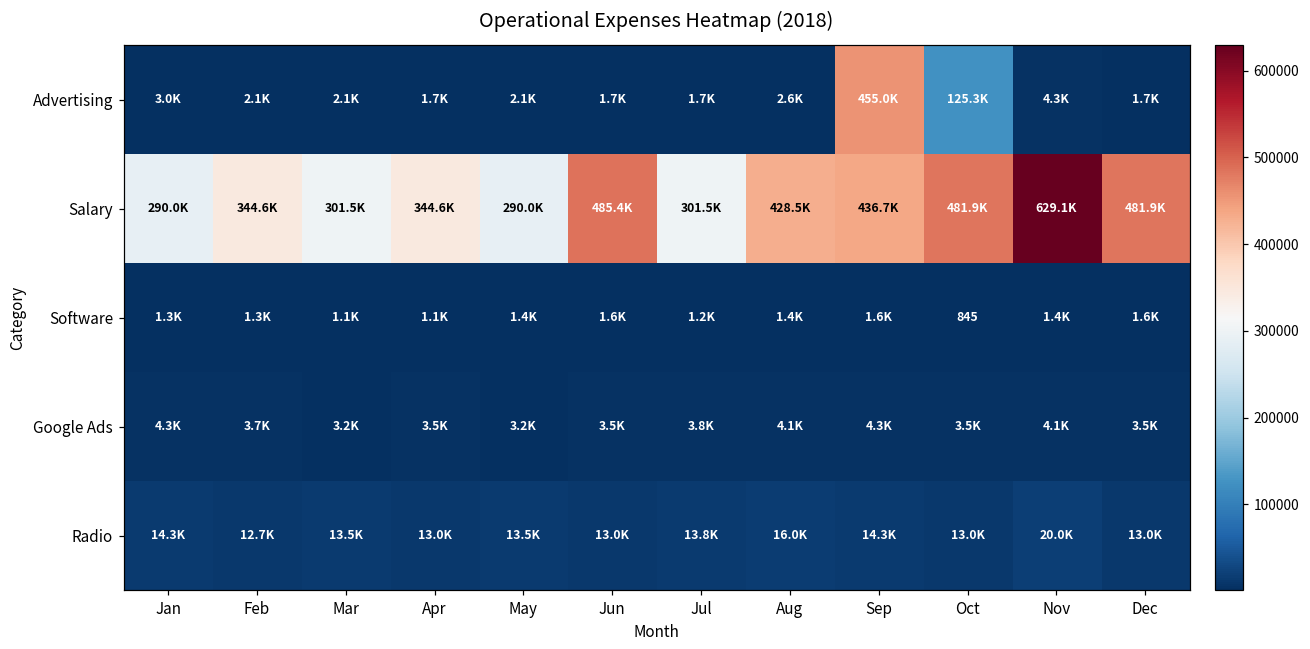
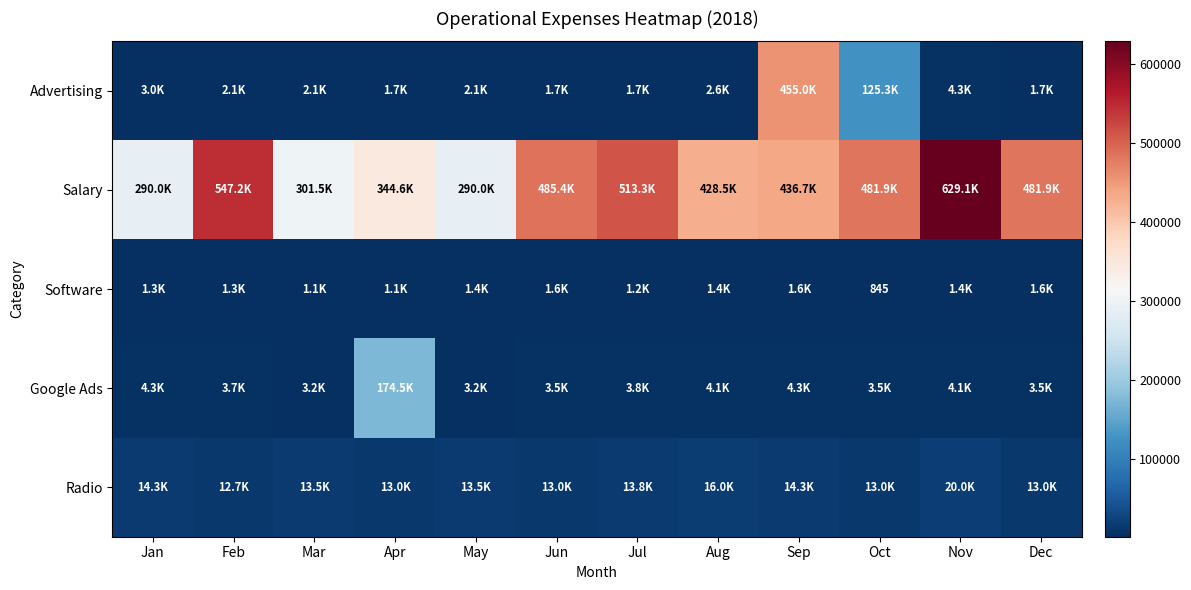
  {
    "Advertising": {
      "Jan": "3.0K",
      "Feb": "2.1K",
      "Mar": "2.1K",
      "Apr": "1.7K",
      "May": "2.1K",
      "Jun": "1.7K",
      "Jul": "1.7K",
      "Aug": "2.6K",
      "Sep": "455.0K",
      "Oct": "125.3K",
      "Nov": "4.3K",
      "Dec": "1.7K"
    },
    "Salary": {
      "Jan": "290.0K",
-     "Feb": "344.6K",
+     "Feb": "547.2K",
      "Mar": "301.5K",
      "Apr": "344.6K",
      "May": "290.0K",
      "Jun": "485.4K",
-     "Jul": "301.5K",
+     "Jul": "513.3K",
      "Aug": "428.5K",
      "Sep": "436.7K",
      "Oct": "481.9K",
      "Nov": "629.1K",
      "Dec": "481.9K"
    },
    "Software": {
      "Jan": "1.3K",
      "Feb": "1.3K",
      "Mar": "1.1K",
      "Apr": "1.1K",
      "May": "1.4K",
      "Jun": "1.6K",
      "Jul": "1.2K",
      "Aug": "1.4K",
      "Sep": "1.6K",
      "Oct": "845",
      "Nov": "1.4K",
      "Dec": "1.6K"
    },
    "Google Ads": {
      "Jan": "4.3K",
      "Feb": "3.7K",
      "Mar": "3.2K",
-     "Apr": "3.5K",
+     "Apr": "174.5K",
      "May": "3.2K",
      "Jun": "3.5K",
      "Jul": "3.8K",
      "Aug": "4.1K",
      "Sep": "4.3K",
      "Oct": "3.5K",
      "Nov": "4.1K",
      "Dec": "3.5K"
    },
    "Radio": {
      "Jan": "14.3K",
      "Feb": "12.7K",
      "Mar": "13.5K",
      "Apr": "13.0K",
      "May": "13.5K",
      "Jun": "13.0K",
      "Jul": "13.8K",
      "Aug": "16.0K",
      "Sep": "14.3K",
      "Oct": "13.0K",
      "Nov": "20.0K",
      "Dec": "13.0K"
    }
  }
